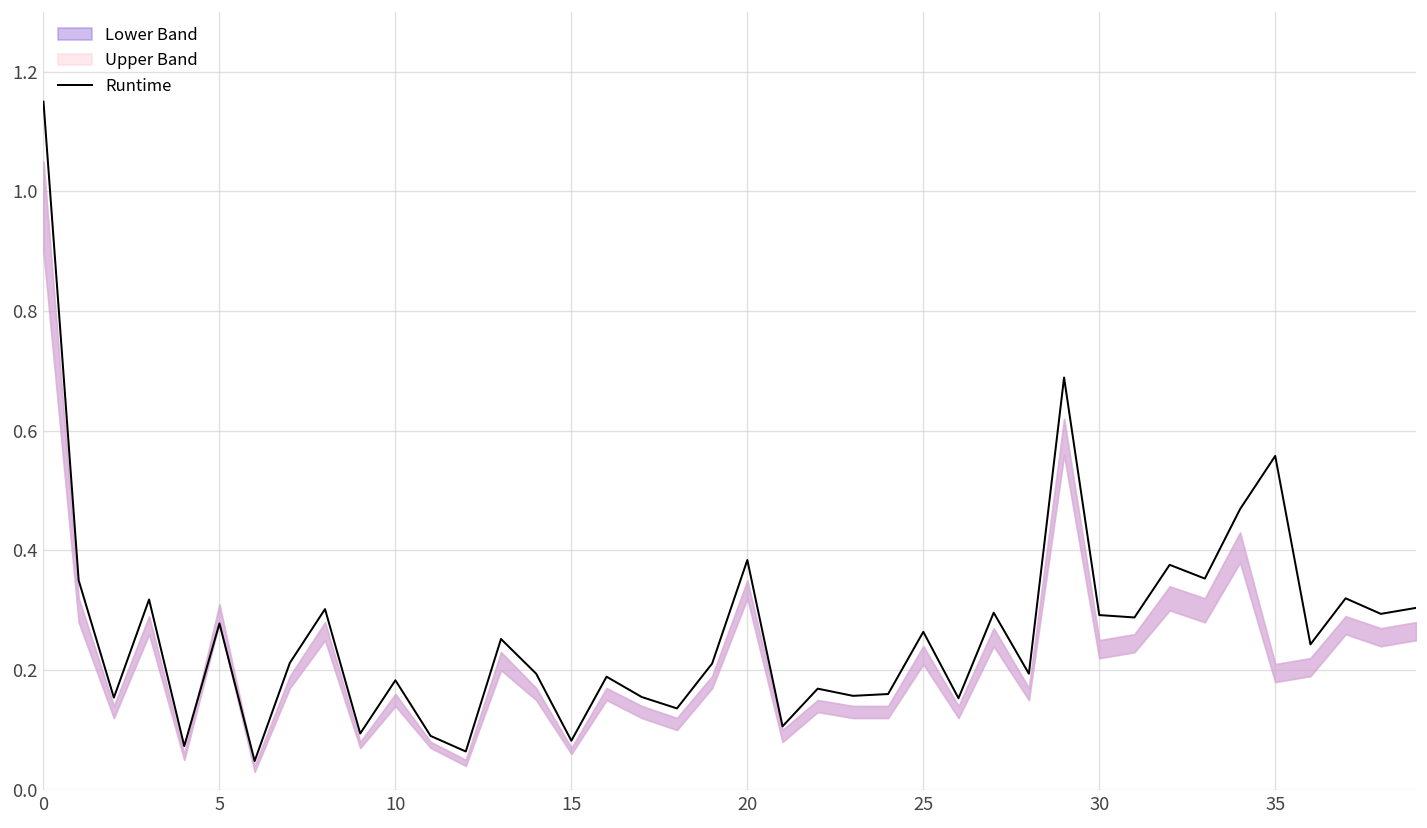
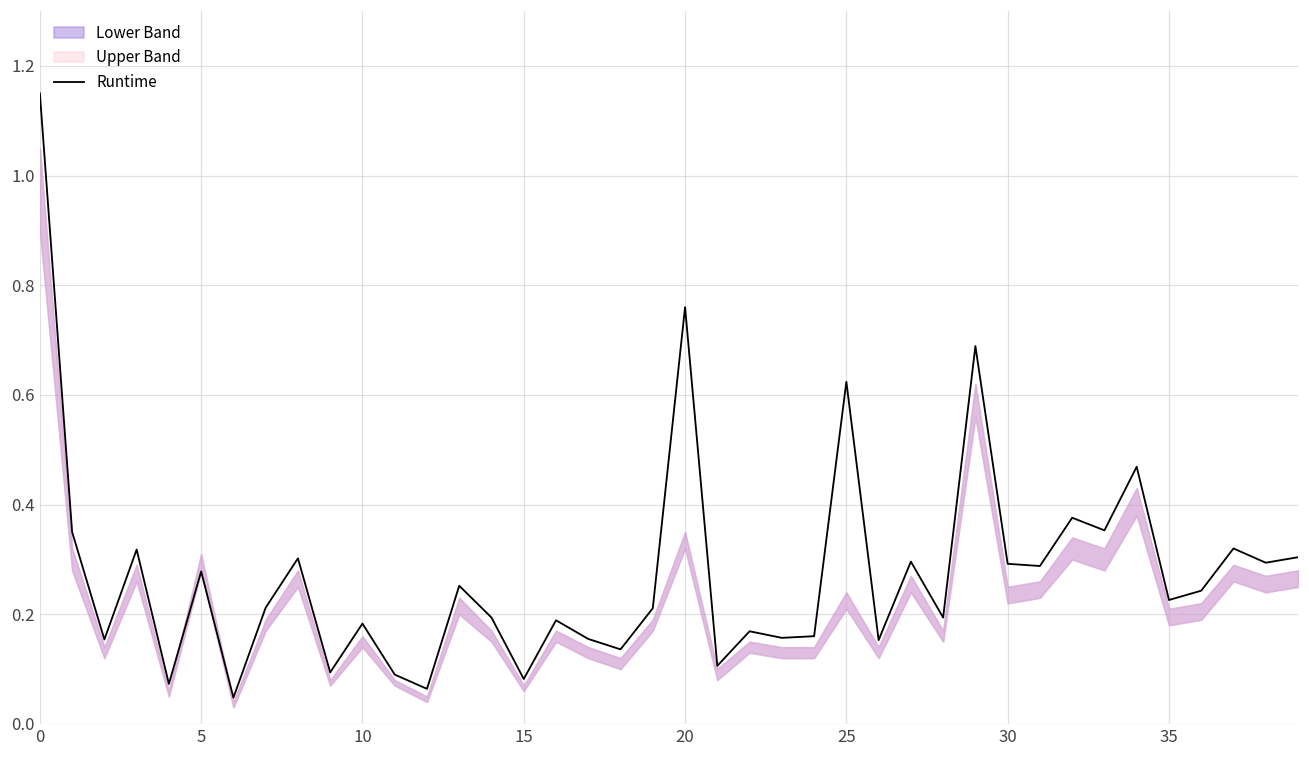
  {
    "Runtime": {
      "0": 1.15,
      "5": 0.28,
      "10": 0.18,
      "15": 0.08,
-     "20": 0.38,
-     "25": 0.26,
+     "20": 0.76,
+     "25": 0.62,
      "30": 0.29,
-     "35": 0.56
+     "35": 0.23
    }
  }
